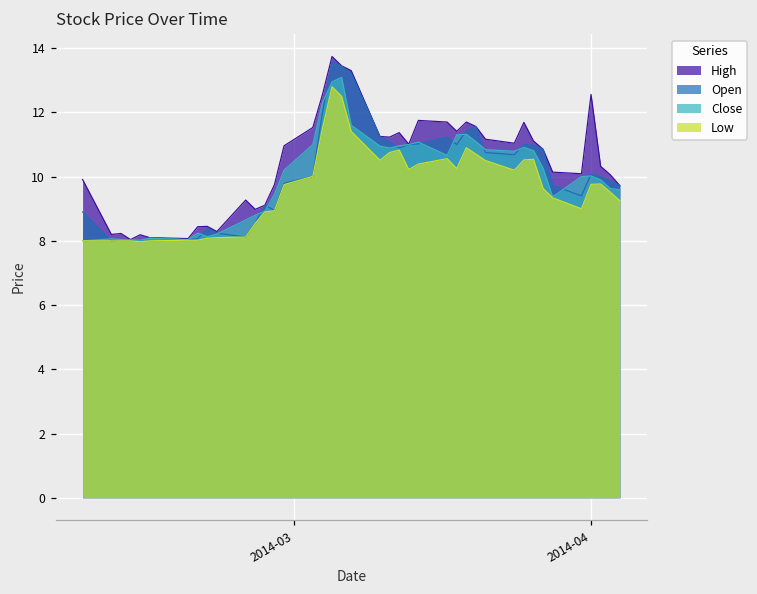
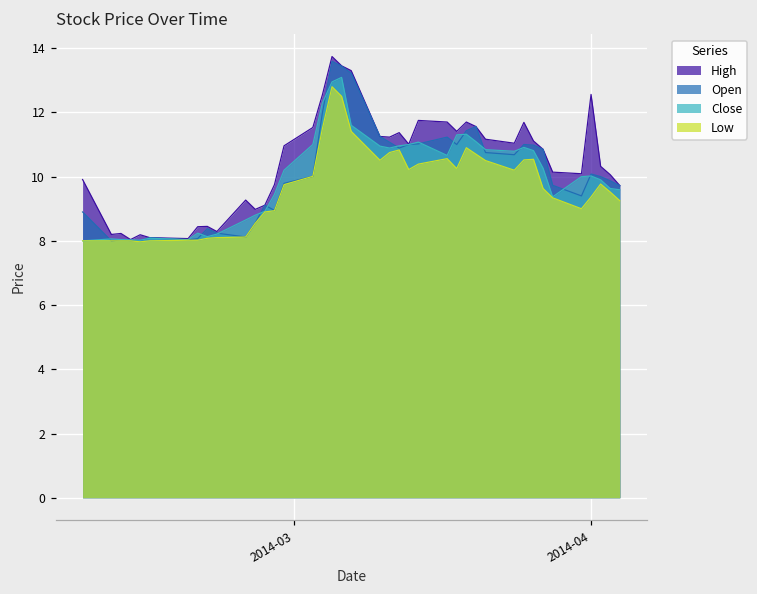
  {
    "High": {
      "2014-04": 12.6
    },
    "Low": {
-     "2014-04": 9.8
+     "2014-04": 9.4
    }
  }
